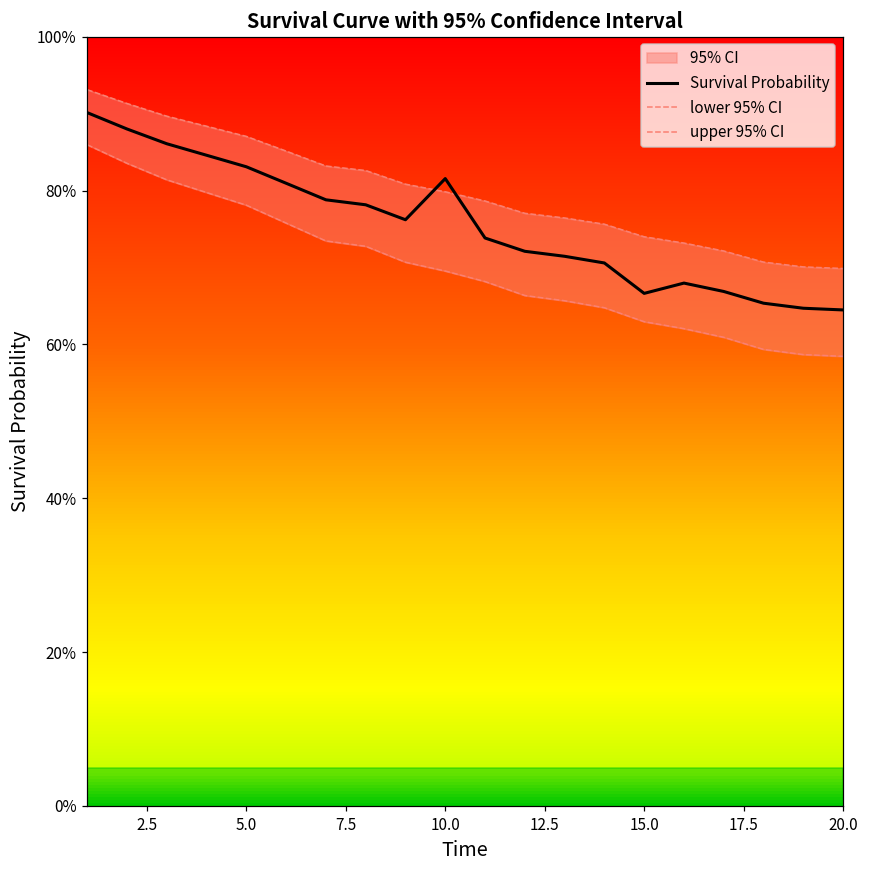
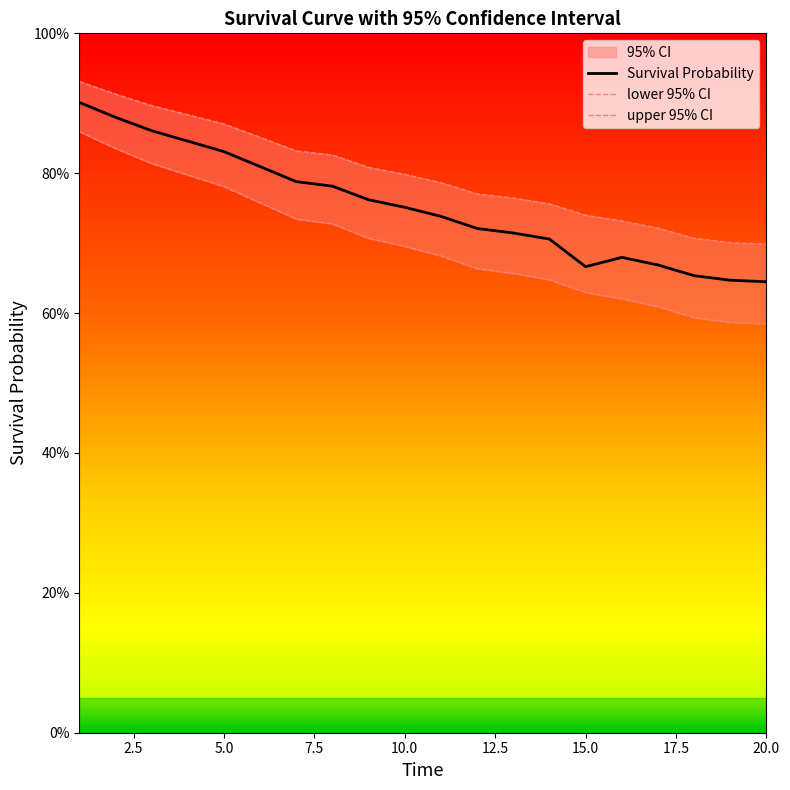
  {
    "Survival Probability": {
      "5.0": "83%",
-     "10.0": "82%",
+     "10.0": "75%",
      "15.0": "67%",
      "20.0": "64%"
    }
  }
